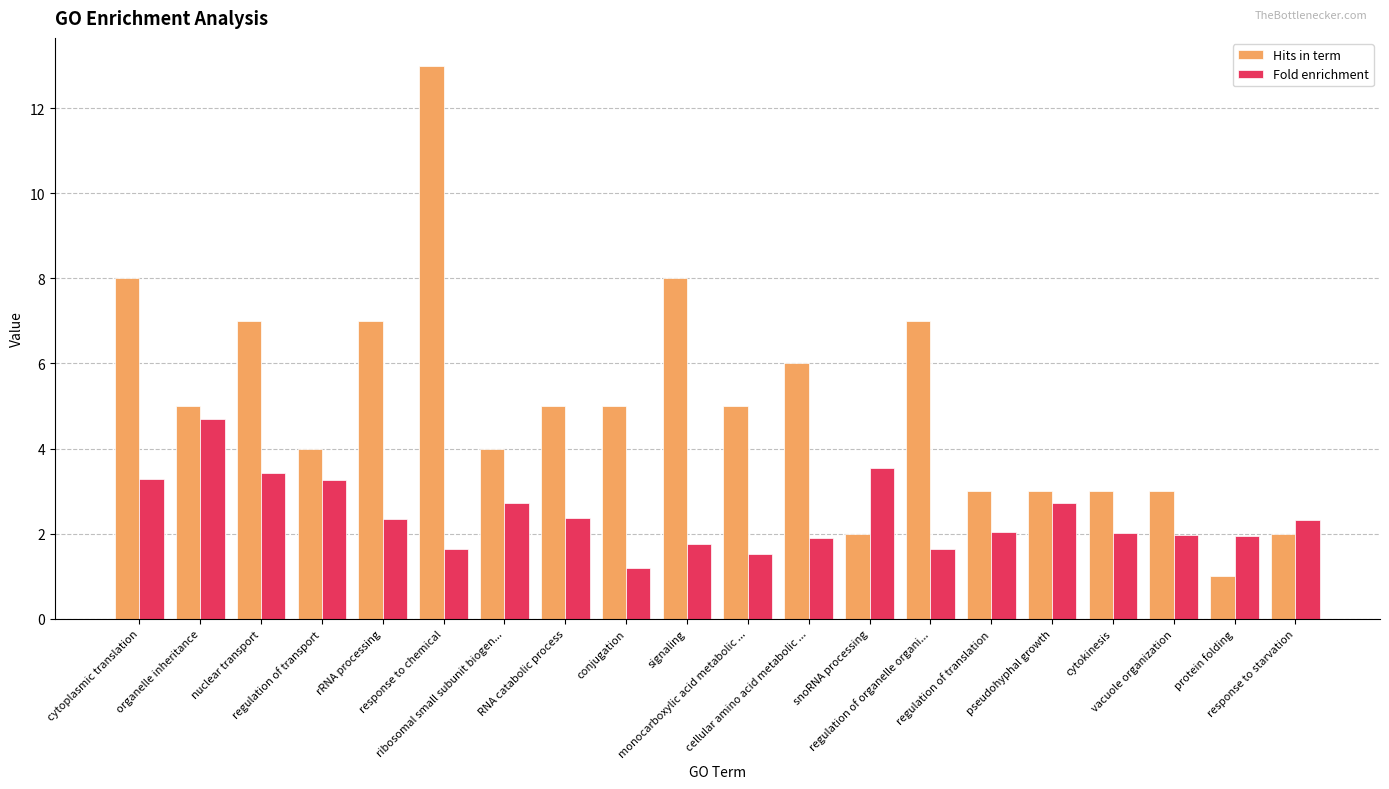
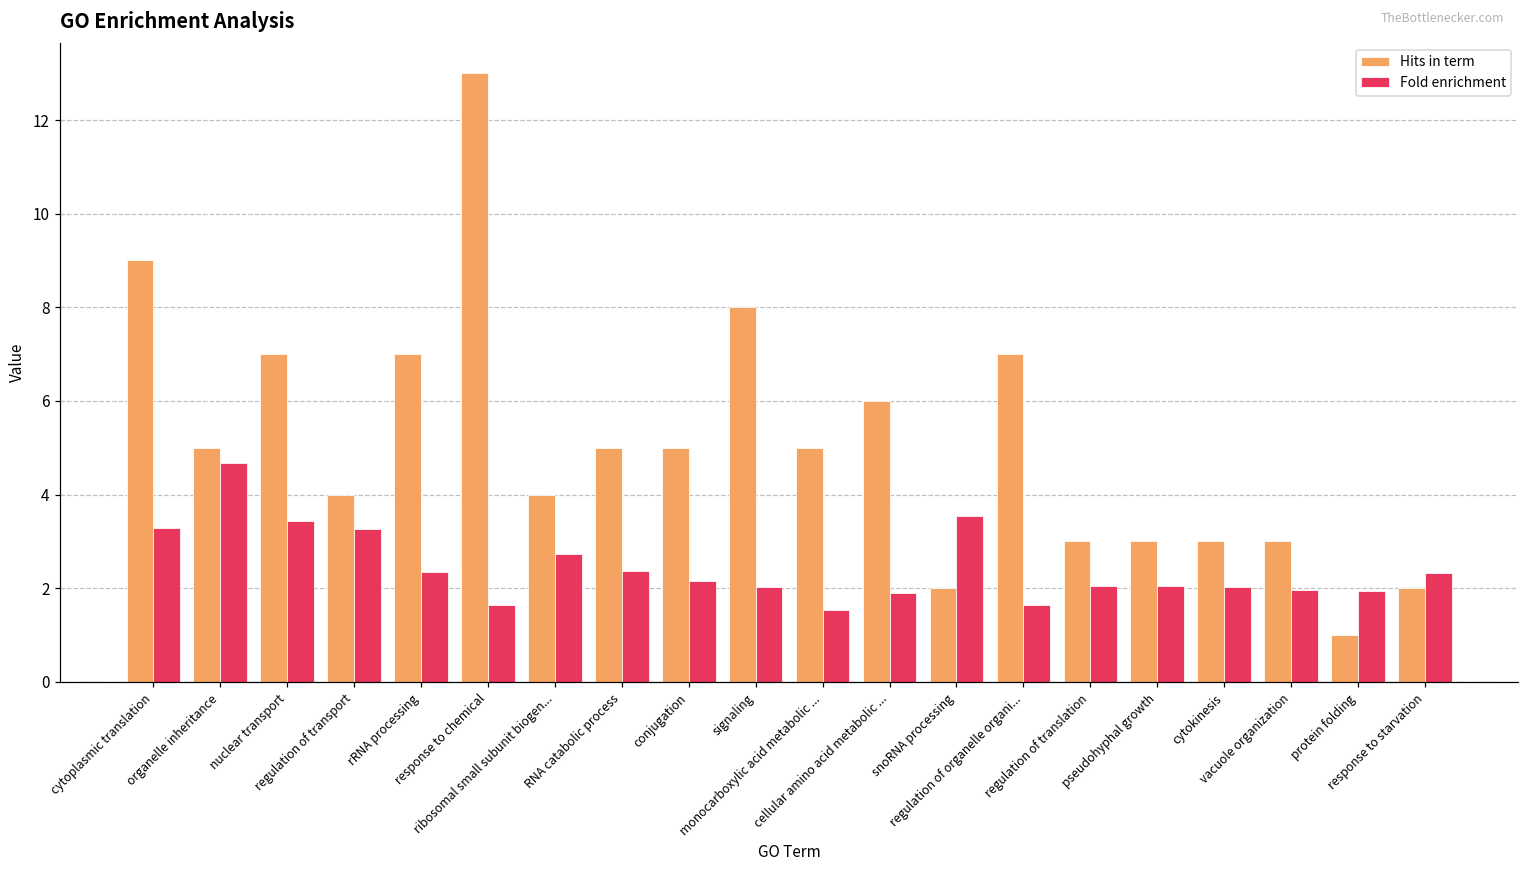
  {
    "Hits in term": {
-     "cytoplasmic translation": 8,
+     "cytoplasmic translation": 9,
      "organelle inheritance": 5,
      "nuclear transport": 7,
      "regulation of transport": 4,
      "rRNA processing": 7,
      "response to chemical": 13,
      "ribosomal small subunit biogen...": 4,
      "RNA catabolic process": 5,
      "conjugation": 5,
      "signaling": 8,
      "monocarboxylic acid metabolic ...": 5,
      "cellular amino acid metabolic ...": 6,
      "snoRNA processing": 2,
      "regulation of organelle organi...": 7,
      "regulation of translation": 3,
      "pseudohyphal growth": 3,
      "cytokinesis": 3,
      "vacuole organization": 3,
      "protein folding": 1,
      "response to starvation": 2
    },
    "Fold enrichment": {
      "cytoplasmic translation": 3.3,
      "organelle inheritance": 4.7,
      "nuclear transport": 3.4,
      "regulation of transport": 3.3,
      "rRNA processing": 2.3,
      "response to chemical": 1.6,
      "ribosomal small subunit biogen...": 2.7,
      "RNA catabolic process": 2.4,
-     "conjugation": 1.2,
-     "signaling": 1.8,
+     "conjugation": 2.2,
+     "signaling": 2.0,
      "monocarboxylic acid metabolic ...": 1.5,
      "cellular amino acid metabolic ...": 1.9,
      "snoRNA processing": 3.5,
      "regulation of organelle organi...": 1.6,
      "regulation of translation": 2.0,
-     "pseudohyphal growth": 2.7,
+     "pseudohyphal growth": 2.0,
      "cytokinesis": 2.0,
      "vacuole organization": 2.0,
      "protein folding": 1.9,
      "response to starvation": 2.3
    }
  }
